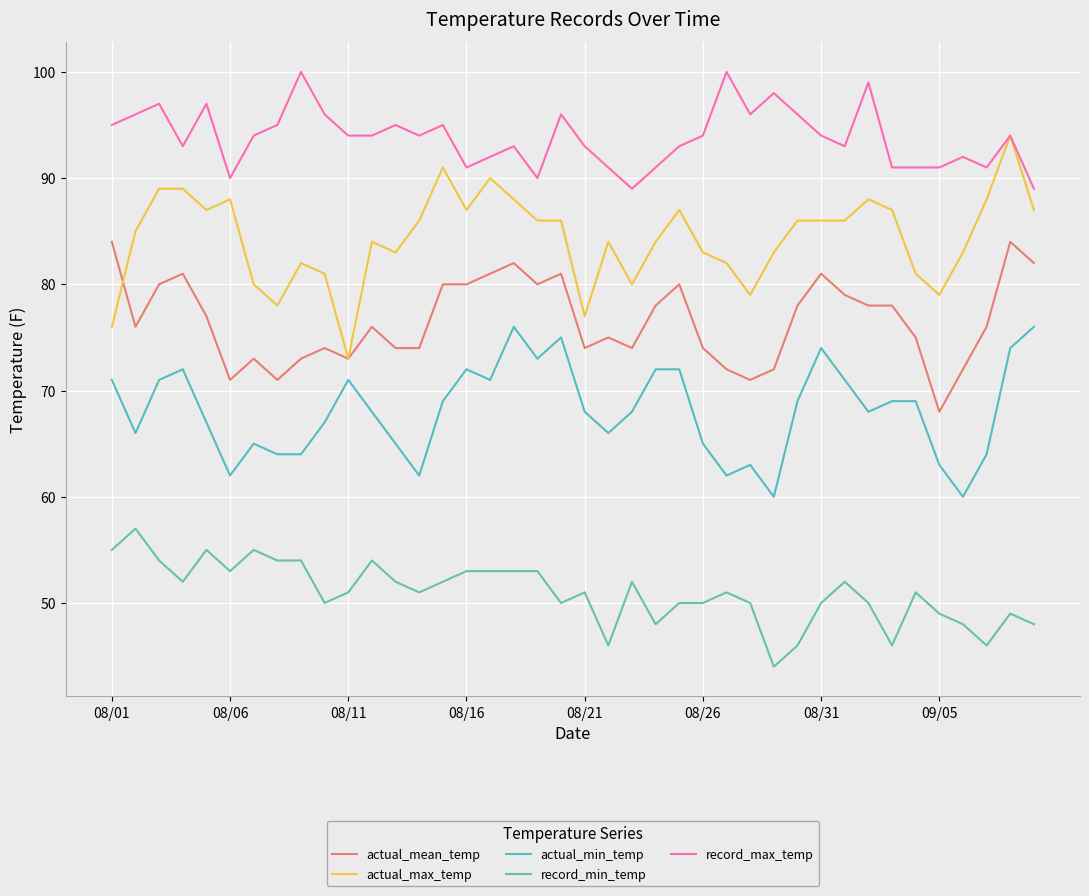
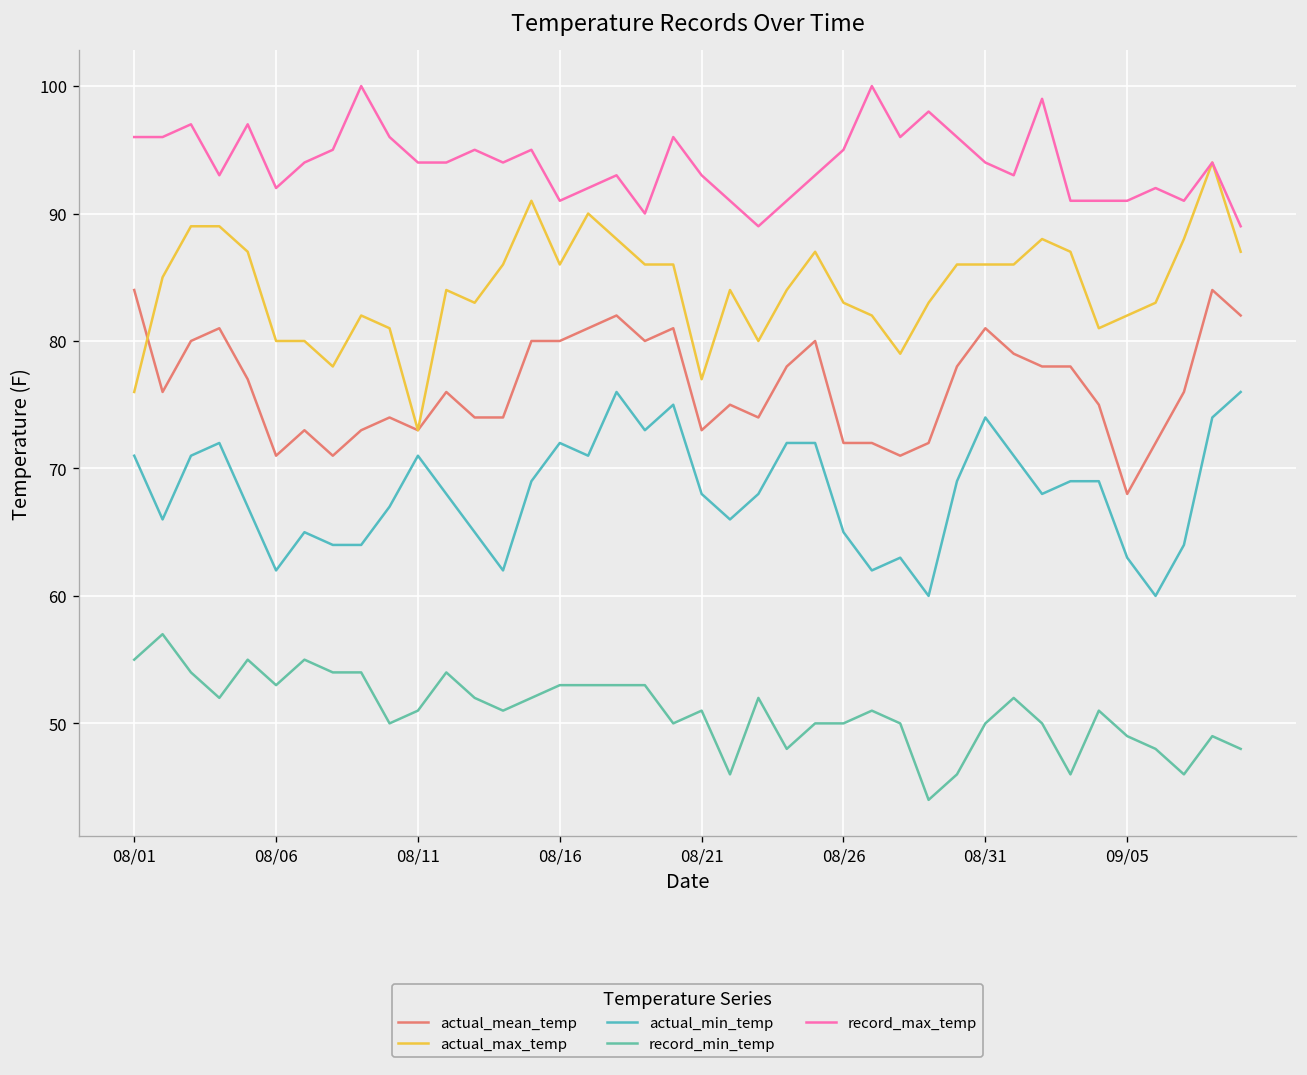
  {
    "actual_mean_temp": {
      "08/01": 84,
      "08/06": 71,
      "08/16": 80,
-     "08/21": 74,
-     "08/26": 74,
+     "08/21": 73,
+     "08/26": 72,
      "08/31": 81,
      "09/05": 68
    },
    "actual_max_temp": {
      "08/01": 76,
-     "08/06": 88,
-     "08/16": 87,
+     "08/06": 80,
+     "08/16": 86,
      "08/21": 77,
      "08/26": 83,
      "08/31": 86,
-     "09/05": 79
+     "09/05": 82
    },
    "record_max_temp": {
-     "08/01": 95,
-     "08/06": 90,
+     "08/01": 96,
+     "08/06": 92,
      "08/11": 94,
      "08/16": 91,
      "08/21": 93,
-     "08/26": 94,
+     "08/26": 95,
      "08/31": 94,
      "09/05": 91
    }
  }
